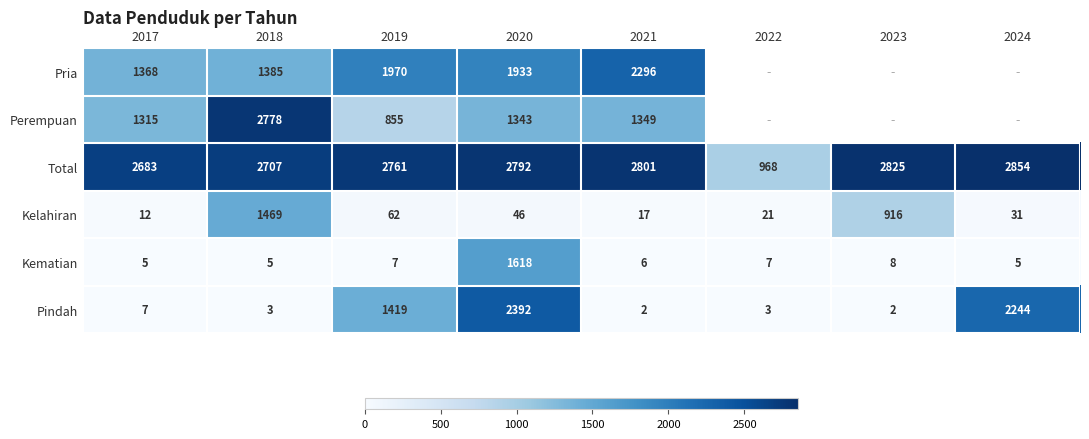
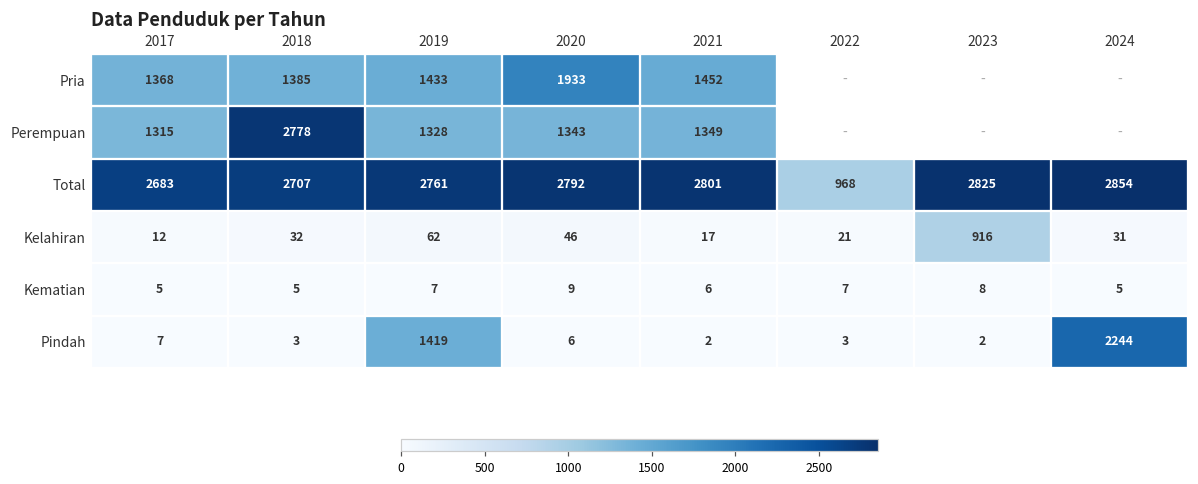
  {
    "Pria": {
      "2017": 1368,
      "2018": 1385,
-     "2019": 1970,
+     "2019": 1433,
      "2020": 1933,
-     "2021": 2296
+     "2021": 1452
    },
    "Perempuan": {
      "2017": 1315,
      "2018": 2778,
-     "2019": 855,
+     "2019": 1328,
      "2020": 1343,
      "2021": 1349
    },
    "Total": {
      "2017": 2683,
      "2018": 2707,
      "2019": 2761,
      "2020": 2792,
      "2021": 2801,
      "2022": 968,
      "2023": 2825,
      "2024": 2854
    },
    "Kelahiran": {
      "2017": 12,
-     "2018": 1469,
+     "2018": 32,
      "2019": 62,
      "2020": 46,
      "2021": 17,
      "2022": 21,
      "2023": 916,
      "2024": 31
    },
    "Kematian": {
      "2017": 5,
      "2018": 5,
      "2019": 7,
-     "2020": 1618,
+     "2020": 9,
      "2021": 6,
      "2022": 7,
      "2023": 8,
      "2024": 5
    },
    "Pindah": {
      "2017": 7,
      "2018": 3,
      "2019": 1419,
-     "2020": 2392,
+     "2020": 6,
      "2021": 2,
      "2022": 3,
      "2023": 2,
      "2024": 2244
    }
  }
